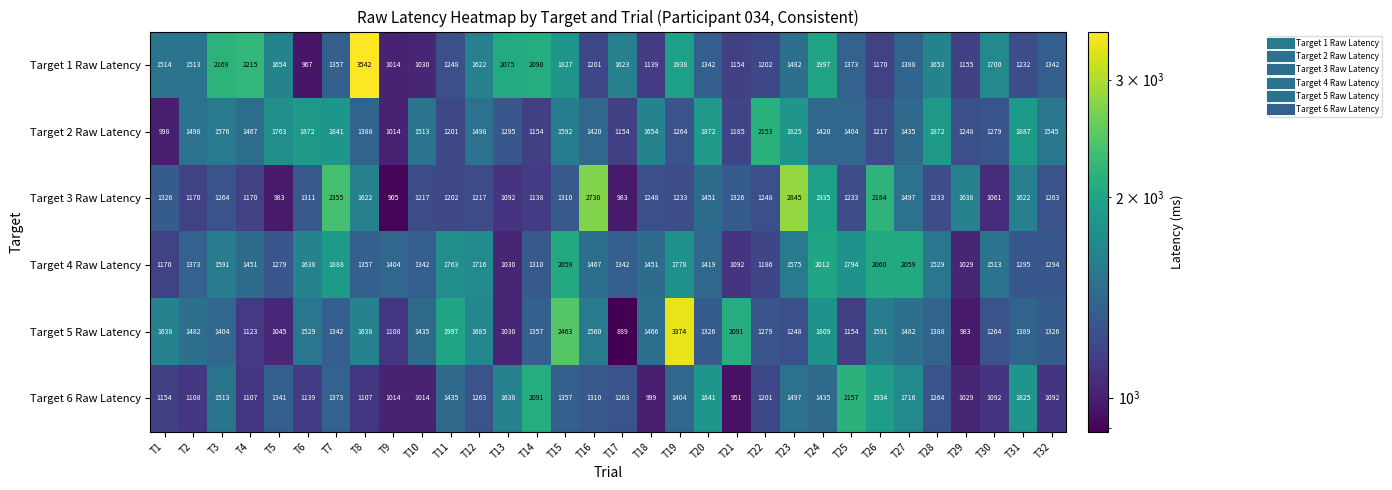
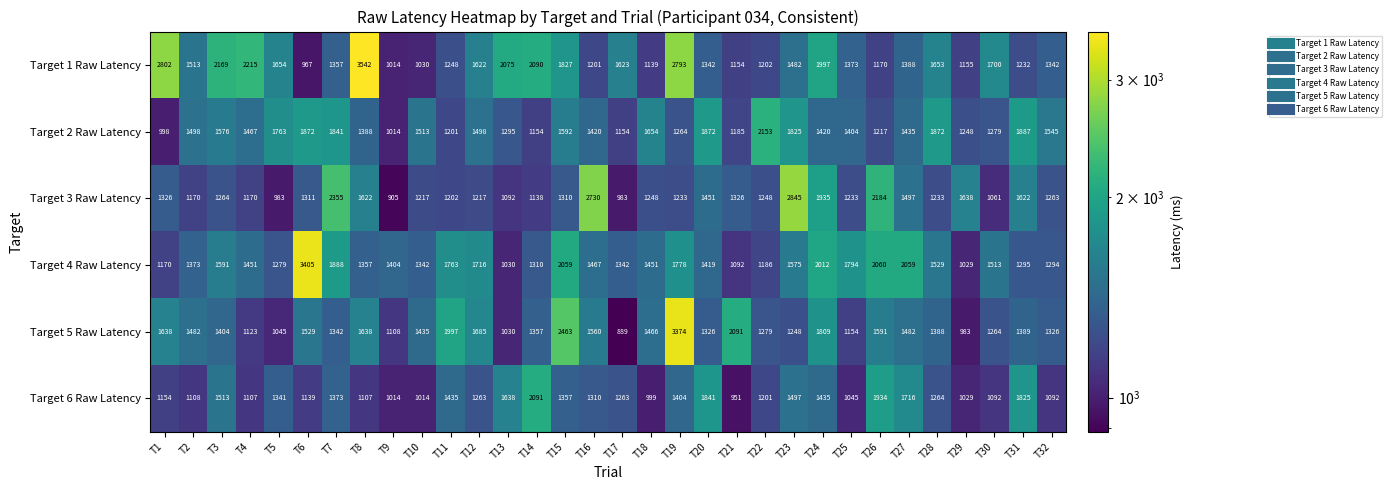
  {
    "Target 1 Raw Latency": {
-     "T1": 1514,
+     "T1": 2802,
      "T2": 1513,
      "T3": 2169,
      "T4": 2215,
      "T5": 1654,
      "T6": 967,
      "T7": 1357,
      "T8": 3542,
      "T9": 1014,
      "T10": 1030,
      "T11": 1248,
      "T12": 1622,
      "T13": 2075,
      "T14": 2090,
      "T15": 1827,
      "T16": 1201,
      "T17": 1623,
      "T18": 1139,
-     "T19": 1938,
+     "T19": 2793,
      "T20": 1342,
      "T21": 1154,
      "T22": 1202,
      "T23": 1482,
      "T24": 1997,
      "T25": 1373,
      "T26": 1170,
      "T27": 1388,
      "T28": 1653,
      "T29": 1155,
      "T30": 1700,
      "T31": 1232,
      "T32": 1342
    },
    "Target 2 Raw Latency": {
      "T1": 998,
      "T2": 1498,
      "T3": 1576,
      "T4": 1467,
      "T5": 1763,
      "T6": 1872,
      "T7": 1841,
      "T8": 1388,
      "T9": 1014,
      "T10": 1513,
      "T11": 1201,
      "T12": 1498,
      "T13": 1295,
      "T14": 1154,
      "T15": 1592,
      "T16": 1420,
      "T17": 1154,
      "T18": 1654,
      "T19": 1264,
      "T20": 1872,
      "T21": 1185,
      "T22": 2153,
      "T23": 1825,
      "T24": 1420,
      "T25": 1404,
      "T26": 1217,
      "T27": 1435,
      "T28": 1872,
      "T29": 1248,
      "T30": 1279,
      "T31": 1887,
      "T32": 1545
    },
    "Target 3 Raw Latency": {
      "T1": 1326,
      "T2": 1170,
      "T3": 1264,
      "T4": 1170,
      "T5": 983,
      "T6": 1311,
      "T7": 2355,
      "T8": 1622,
      "T9": 905,
      "T10": 1217,
      "T11": 1202,
      "T12": 1217,
      "T13": 1092,
      "T14": 1138,
      "T15": 1310,
      "T16": 2730,
      "T17": 983,
      "T18": 1248,
      "T19": 1233,
      "T20": 1451,
      "T21": 1326,
      "T22": 1248,
      "T23": 2845,
      "T24": 1935,
      "T25": 1233,
      "T26": 2184,
      "T27": 1497,
      "T28": 1233,
      "T29": 1638,
      "T30": 1061,
      "T31": 1622,
      "T32": 1263
    },
    "Target 4 Raw Latency": {
      "T1": 1170,
      "T2": 1373,
      "T3": 1591,
      "T4": 1451,
      "T5": 1279,
-     "T6": 1638,
+     "T6": 3405,
      "T7": 1888,
      "T8": 1357,
      "T9": 1404,
      "T10": 1342,
      "T11": 1763,
      "T12": 1716,
      "T13": 1030,
      "T14": 1310,
      "T15": 2059,
      "T16": 1467,
      "T17": 1342,
      "T18": 1451,
      "T19": 1778,
      "T20": 1419,
      "T21": 1092,
      "T22": 1186,
      "T23": 1575,
      "T24": 2012,
      "T25": 1794,
      "T26": 2060,
      "T27": 2059,
      "T28": 1529,
      "T29": 1029,
      "T30": 1513,
      "T31": 1295,
      "T32": 1294
    },
    "Target 5 Raw Latency": {
      "T1": 1638,
      "T2": 1482,
      "T3": 1404,
      "T4": 1123,
      "T5": 1045,
      "T6": 1529,
      "T7": 1342,
      "T8": 1638,
      "T9": 1108,
      "T10": 1435,
      "T11": 1997,
      "T12": 1685,
      "T13": 1030,
      "T14": 1357,
      "T15": 2463,
      "T16": 1560,
      "T17": 889,
      "T18": 1466,
      "T19": 3374,
      "T20": 1326,
      "T21": 2091,
      "T22": 1279,
      "T23": 1248,
      "T24": 1809,
      "T25": 1154,
      "T26": 1591,
      "T27": 1482,
      "T28": 1388,
      "T29": 983,
      "T30": 1264,
      "T31": 1389,
      "T32": 1326
    },
    "Target 6 Raw Latency": {
      "T1": 1154,
      "T2": 1108,
      "T3": 1513,
      "T4": 1107,
      "T5": 1341,
      "T6": 1139,
      "T7": 1373,
      "T8": 1107,
      "T9": 1014,
      "T10": 1014,
      "T11": 1435,
      "T12": 1263,
      "T13": 1638,
      "T14": 2091,
      "T15": 1357,
      "T16": 1310,
      "T17": 1263,
      "T18": 999,
      "T19": 1404,
      "T20": 1841,
      "T21": 951,
      "T22": 1201,
      "T23": 1497,
      "T24": 1435,
-     "T25": 2157,
+     "T25": 1045,
      "T26": 1934,
      "T27": 1716,
      "T28": 1264,
      "T29": 1029,
      "T30": 1092,
      "T31": 1825,
      "T32": 1092
    }
  }
